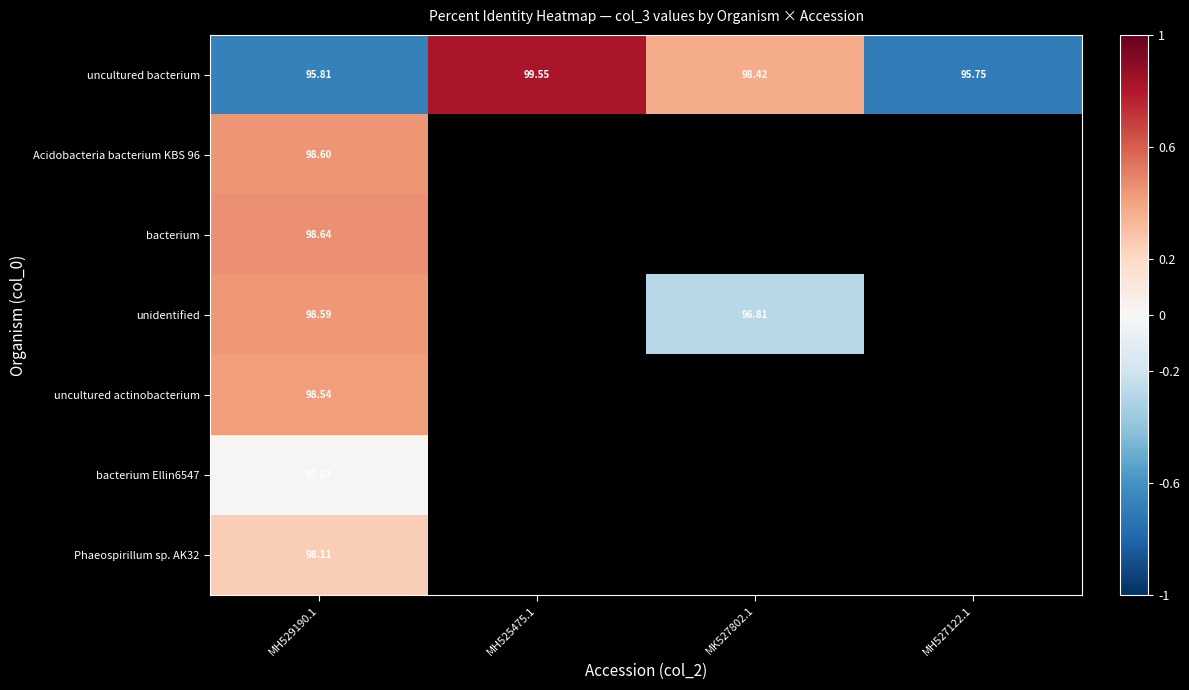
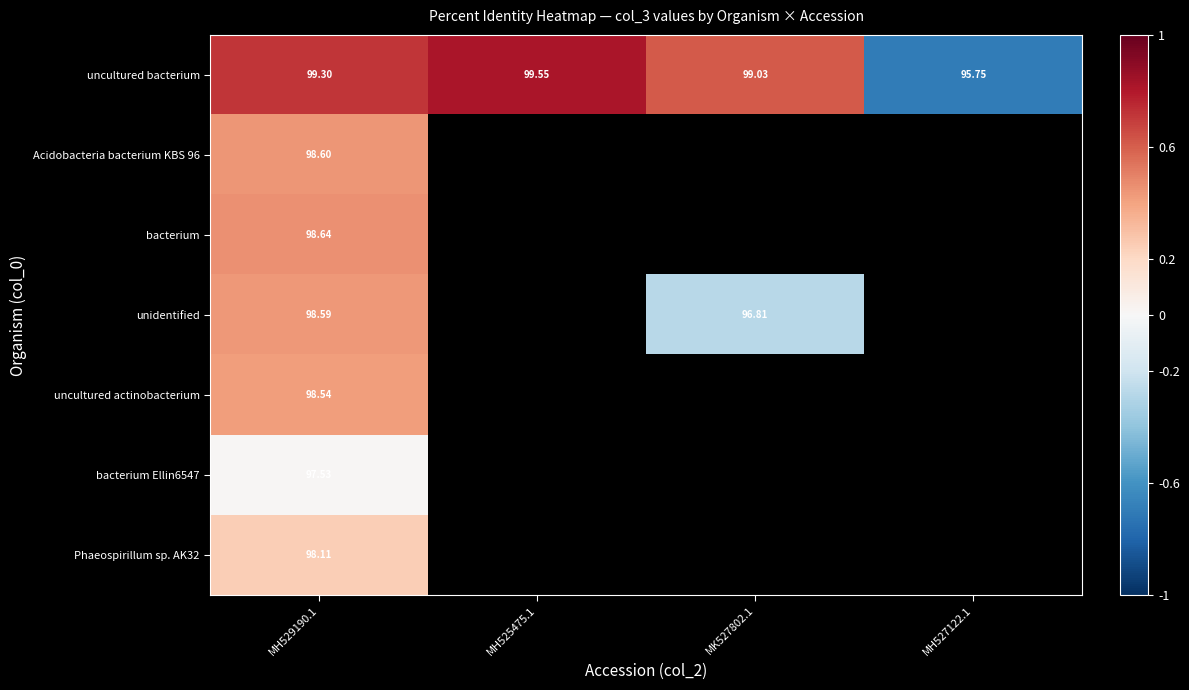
  {
    "uncultured bacterium": {
-     "MH529190.1": 95.81,
+     "MH529190.1": 99.30,
      "MH525475.1": 99.55,
-     "MK527802.1": 98.42,
+     "MK527802.1": 99.03,
      "MH527122.1": 95.75
    },
    "Acidobacteria bacterium KBS 96": {
      "MH529190.1": 98.60
    },
    "bacterium": {
      "MH529190.1": 98.64
    },
    "unidentified": {
      "MH529190.1": 98.59,
      "MK527802.1": 96.81
    },
    "uncultured actinobacterium": {
      "MH529190.1": 98.54
    },
    "Phaeospirillum sp. AK32": {
      "MH529190.1": 98.11
    }
  }
